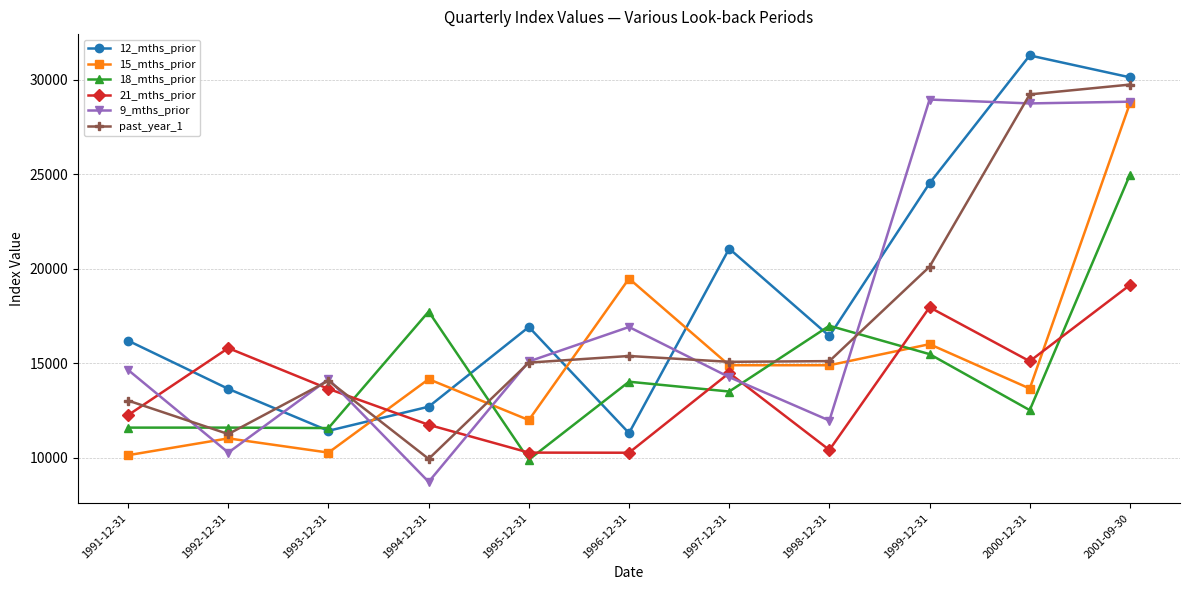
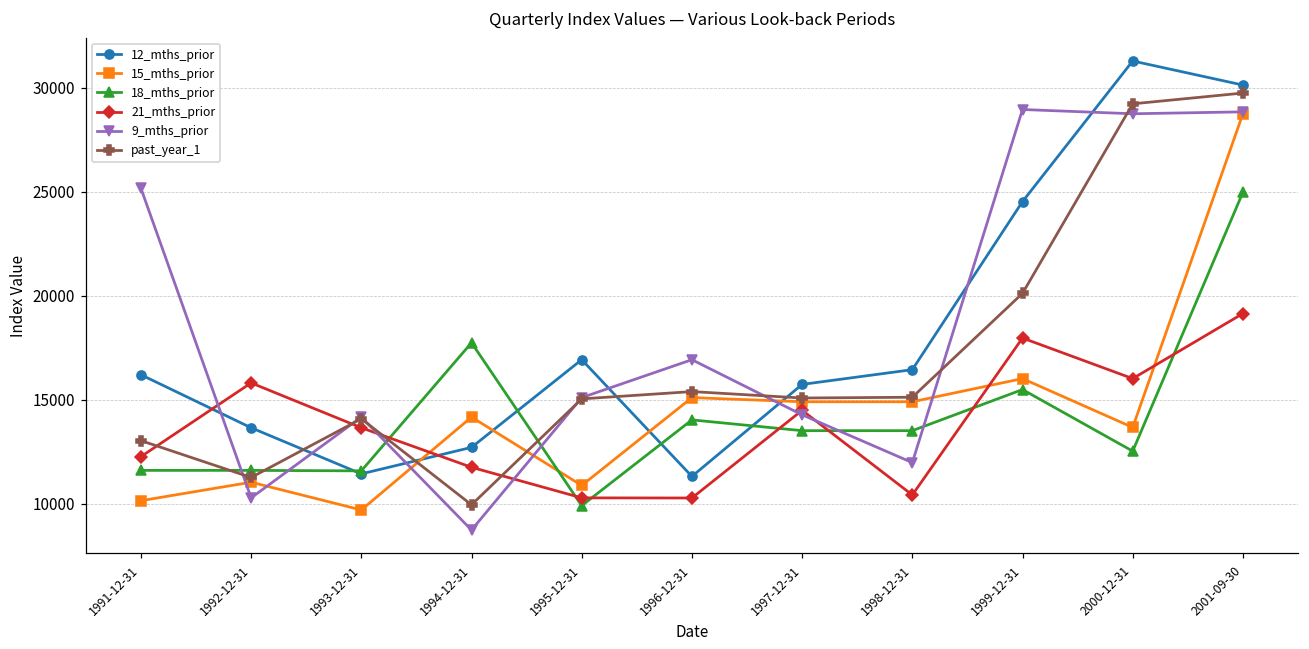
  {
    "12_mths_prior": {
      "1991-12-31": 16200,
      "1992-12-31": 13700,
      "1993-12-31": 11400,
      "1994-12-31": 12700,
      "1995-12-31": 16900,
      "1996-12-31": 11300,
-     "1997-12-31": 21100,
+     "1997-12-31": 15700,
      "1998-12-31": 16400,
      "1999-12-31": 24500,
      "2000-12-31": 31300,
      "2001-09-30": 30100
    },
    "15_mths_prior": {
      "1991-12-31": 10100,
      "1992-12-31": 11000,
-     "1993-12-31": 10300,
+     "1993-12-31": 9700,
      "1994-12-31": 14200,
-     "1995-12-31": 12000,
-     "1996-12-31": 19500,
+     "1995-12-31": 10900,
+     "1996-12-31": 15100,
      "1997-12-31": 14900,
      "1998-12-31": 14900,
      "1999-12-31": 16000,
      "2000-12-31": 13700
    },
    "18_mths_prior": {
      "1991-12-31": 11600,
      "1992-12-31": 11600,
      "1993-12-31": 11600,
      "1994-12-31": 17700,
      "1995-12-31": 9900,
      "1996-12-31": 14000,
      "1997-12-31": 13500,
-     "1998-12-31": 17000,
+     "1998-12-31": 13500,
      "1999-12-31": 15500,
      "2000-12-31": 12500,
      "2001-09-30": 25000
    },
    "21_mths_prior": {
      "1991-12-31": 12300,
      "1992-12-31": 15800,
      "1993-12-31": 13700,
      "1994-12-31": 11800,
      "1995-12-31": 10300,
      "1996-12-31": 10300,
      "1997-12-31": 14500,
      "1998-12-31": 10400,
      "1999-12-31": 18000,
-     "2000-12-31": 15100,
+     "2000-12-31": 16000,
      "2001-09-30": 19100
    },
    "9_mths_prior": {
-     "1991-12-31": 14700,
+     "1991-12-31": 25200,
      "1992-12-31": 10300,
      "1994-12-31": 8700,
      "1996-12-31": 16900,
      "1997-12-31": 14300,
      "1998-12-31": 12000,
      "1999-12-31": 29000,
      "2000-12-31": 28800
    },
    "past_year_1": {
      "1991-12-31": 13000,
      "1992-12-31": 11300,
      "1994-12-31": 10000,
      "1996-12-31": 15400,
      "1997-12-31": 15100,
      "1998-12-31": 15100,
      "1999-12-31": 20100,
      "2000-12-31": 29200,
      "2001-09-30": 29800
    }
  }
